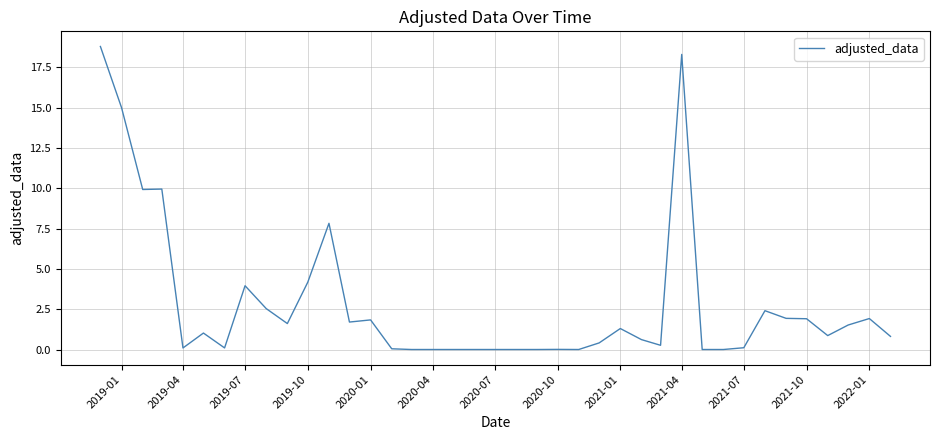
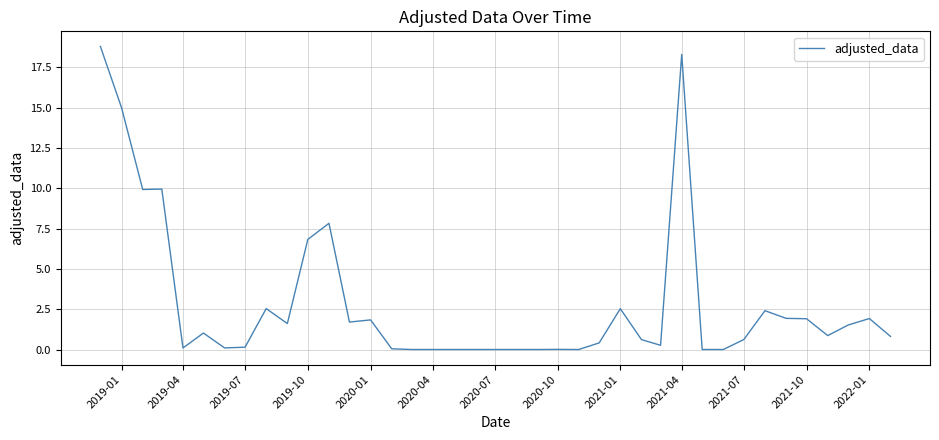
  {
    "2019-01": 15.0,
    "2019-04": 0.1,
-   "2019-07": 4.0,
-   "2019-10": 4.2,
+   "2019-07": 0.1,
+   "2019-10": 6.8,
    "2020-01": 1.8,
    "2020-04": 0.0,
    "2020-07": 0.0,
    "2020-10": 0.0,
-   "2021-01": 1.3,
+   "2021-01": 2.5,
    "2021-04": 18.3,
-   "2021-07": 0.1,
+   "2021-07": 0.6,
    "2021-10": 1.9,
    "2022-01": 1.9
  }
